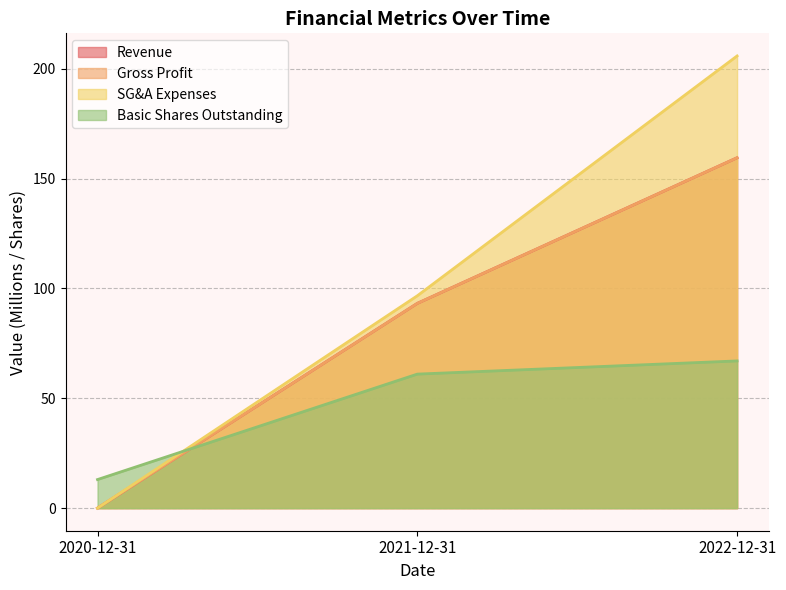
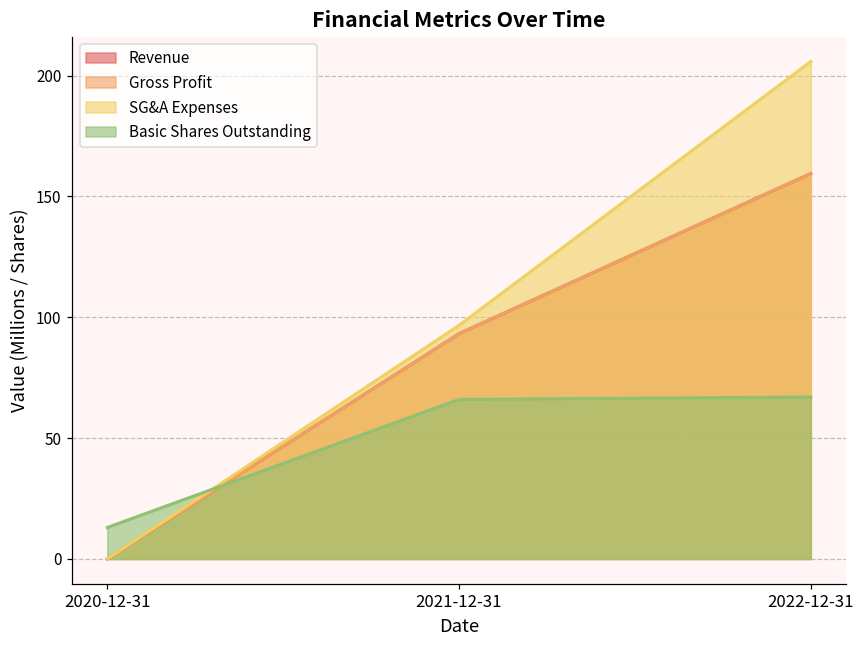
  {
    "Basic Shares Outstanding": {
      "2020-12-31": 13,
-     "2021-12-31": 61,
+     "2021-12-31": 66,
      "2022-12-31": 67
    }
  }
